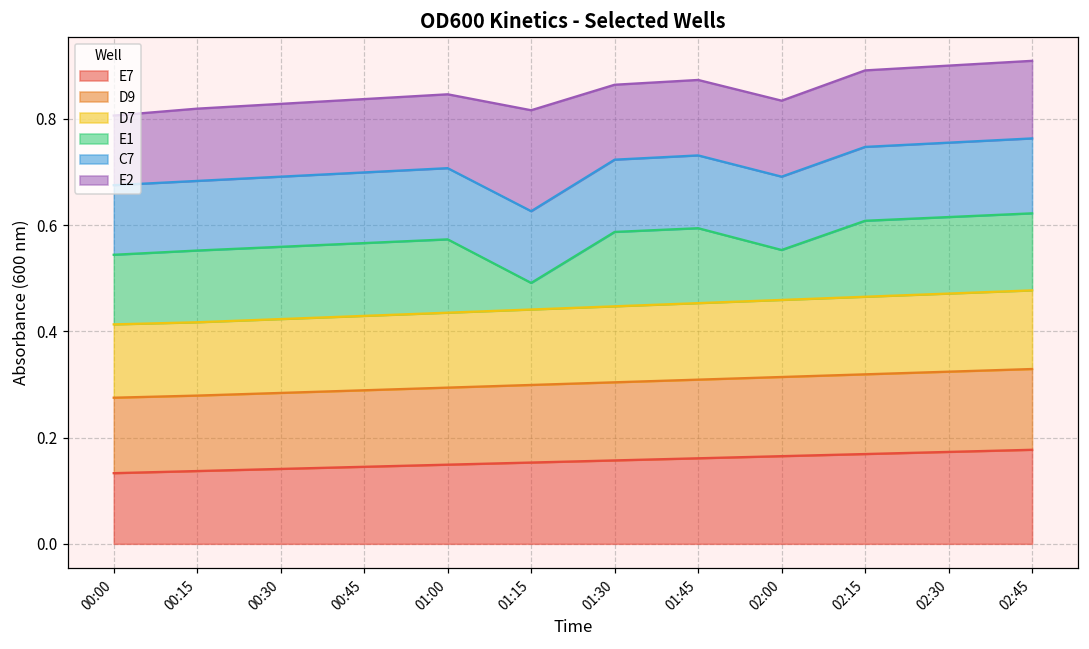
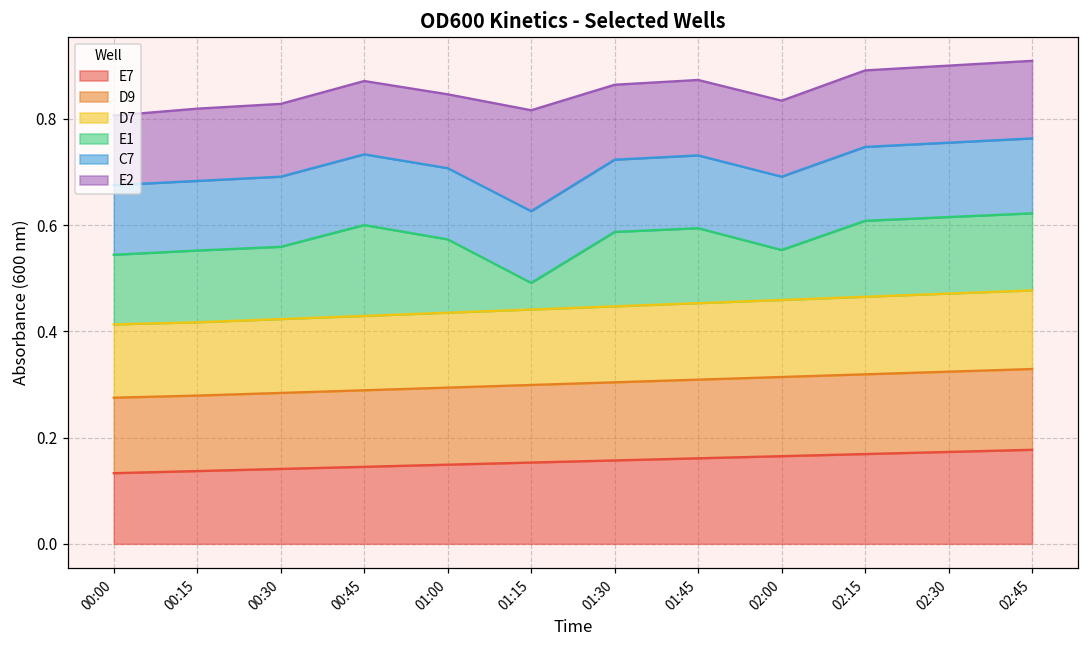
  {
    "D7": {
      "00:00": 0.14,
      "00:15": 0.14,
      "00:30": 0.14,
      "00:45": 0.14,
      "01:00": 0.14,
      "01:15": 0.14,
      "01:30": 0.14,
      "01:45": 0.14,
      "02:00": 0.14,
      "02:15": 0.15,
      "02:30": 0.15,
      "02:45": 0.15
    },
    "E1": {
      "00:00": 0.13,
      "00:15": 0.14,
      "00:30": 0.14,
-     "00:45": 0.14,
+     "00:45": 0.17,
      "01:00": 0.14,
      "01:15": 0.05,
      "01:30": 0.14,
      "01:45": 0.14,
      "02:00": 0.09,
      "02:15": 0.14,
      "02:30": 0.14,
      "02:45": 0.15
    },
    "C7": {
      "00:15": 0.13,
      "00:30": 0.13,
      "00:45": 0.13,
      "01:00": 0.13,
      "01:15": 0.13,
      "01:30": 0.14,
      "01:45": 0.14,
      "02:00": 0.14,
      "02:15": 0.14,
      "02:30": 0.14,
      "02:45": 0.14
    },
    "E2": {
      "00:15": 0.14,
      "00:30": 0.14,
      "00:45": 0.14,
      "01:00": 0.14,
      "01:15": 0.19,
      "01:30": 0.14,
      "01:45": 0.14,
      "02:00": 0.14,
      "02:15": 0.14,
      "02:30": 0.15,
      "02:45": 0.15
    }
  }
